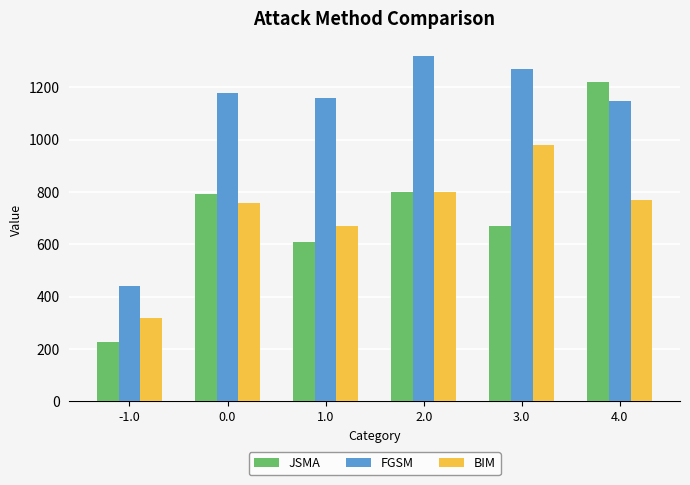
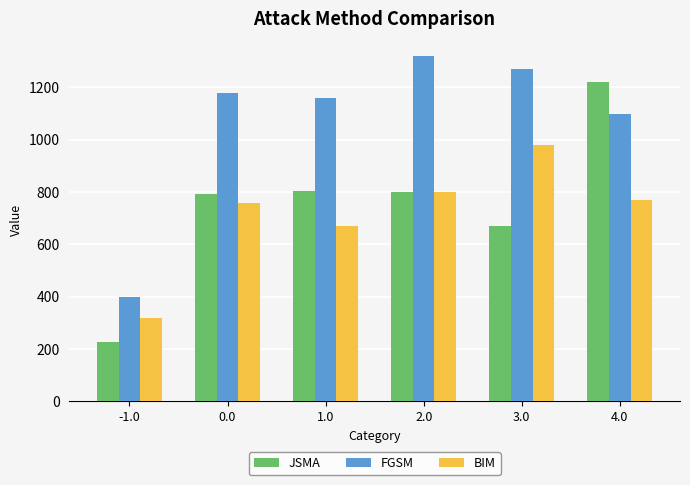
  {
    "JSMA": {
      "-1.0": 230,
      "0.0": 790,
-     "1.0": 610,
+     "1.0": 800,
      "2.0": 800,
      "3.0": 670,
      "4.0": 1220
    },
    "FGSM": {
-     "-1.0": 440,
+     "-1.0": 400,
      "0.0": 1180,
      "1.0": 1160,
      "2.0": 1320,
      "3.0": 1270,
-     "4.0": 1150
+     "4.0": 1100
    },
    "BIM": {
      "-1.0": 320,
      "0.0": 760,
      "1.0": 670,
      "2.0": 800,
      "3.0": 980,
      "4.0": 770
    }
  }
